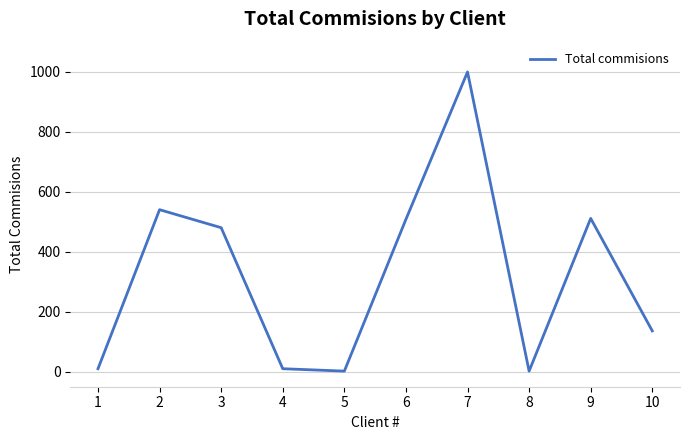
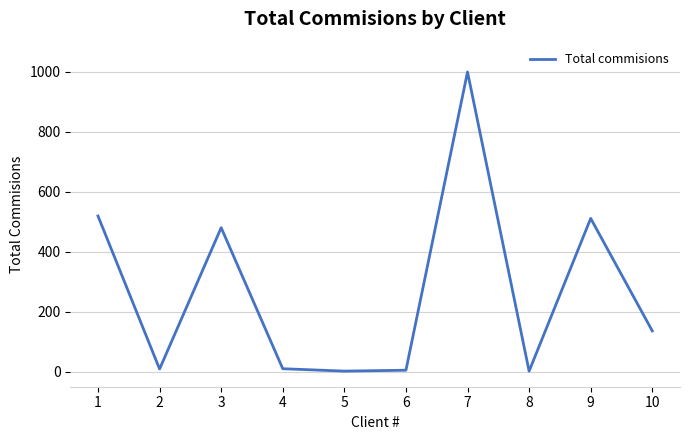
  {
-   "1": 10,
-   "2": 540,
+   "1": 520,
+   "2": 10,
    "3": 480,
    "4": 10,
    "5": 0,
-   "6": 510,
+   "6": 10,
    "7": 1000,
    "8": 0,
    "9": 510,
    "10": 140
  }
